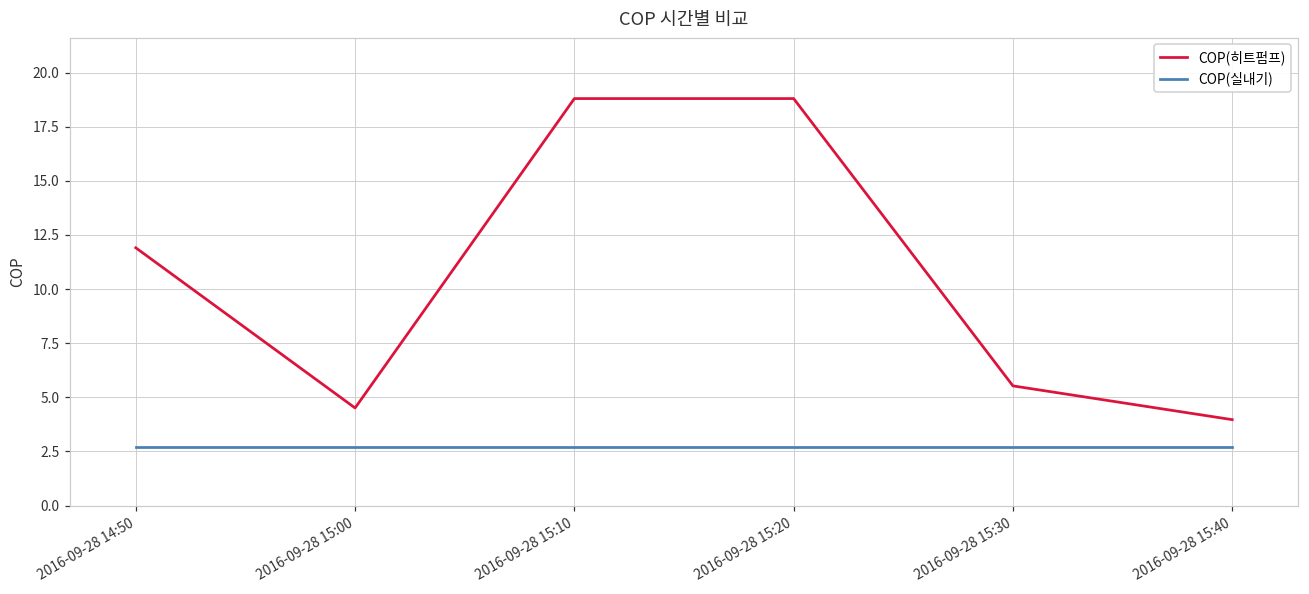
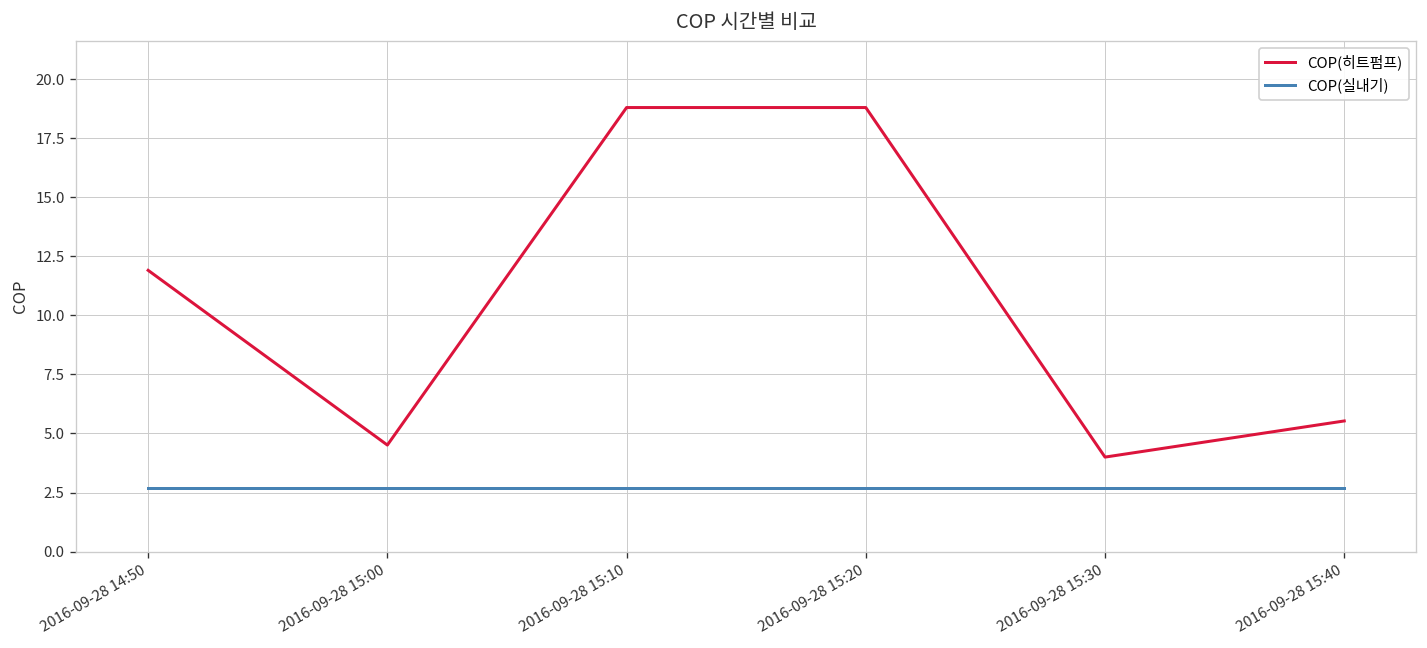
  {
    "COP(히트펌프)": {
      "2016-09-28 14:50": 11.9,
      "2016-09-28 15:00": 4.5,
      "2016-09-28 15:10": 18.8,
      "2016-09-28 15:20": 18.8,
-     "2016-09-28 15:30": 5.5,
-     "2016-09-28 15:40": 4.0
+     "2016-09-28 15:30": 4.0,
+     "2016-09-28 15:40": 5.5
    },
    "COP(실내기)": {
      "2016-09-28 14:50": 2.7,
      "2016-09-28 15:00": 2.7,
      "2016-09-28 15:10": 2.7,
      "2016-09-28 15:20": 2.7,
      "2016-09-28 15:30": 2.7,
      "2016-09-28 15:40": 2.7
    }
  }
